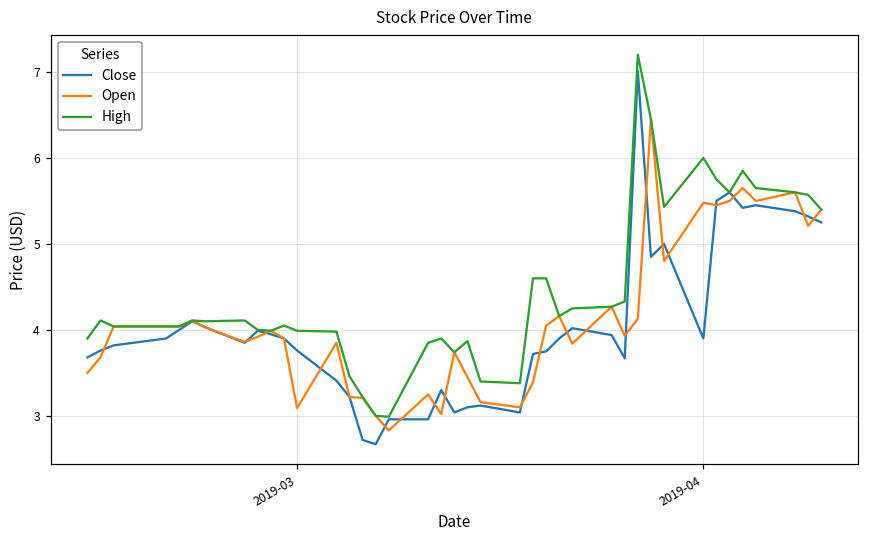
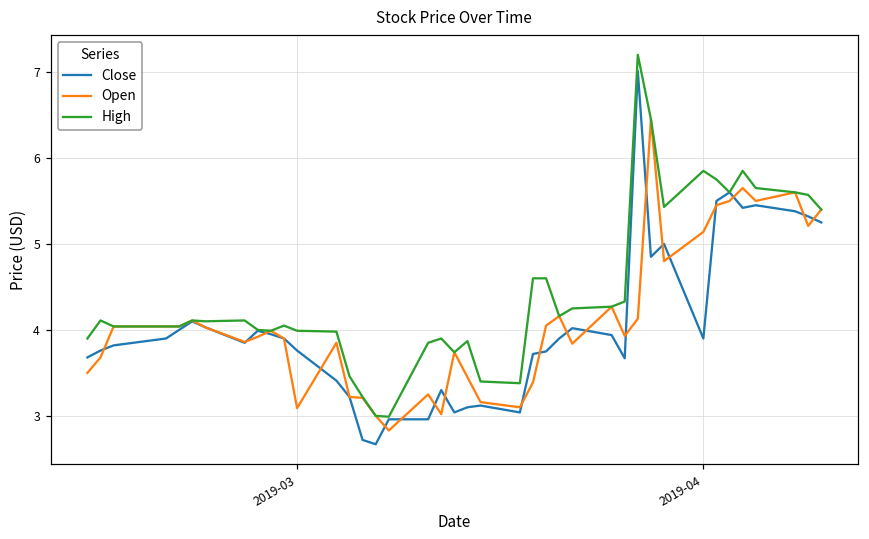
  {
    "Close": {
      "2019-03": 3.8,
      "2019-04": 3.9
    },
    "Open": {
      "2019-03": 3.1,
-     "2019-04": 5.5
+     "2019-04": 5.1
    },
    "High": {
      "2019-03": 4.0,
-     "2019-04": 6.0
+     "2019-04": 5.9
    }
  }
